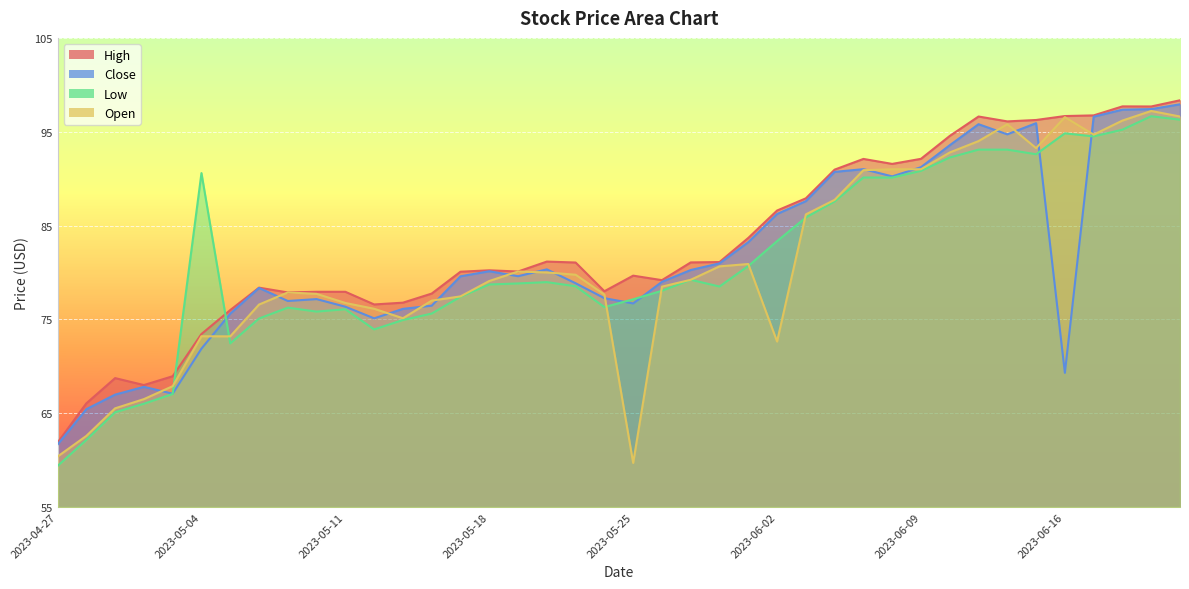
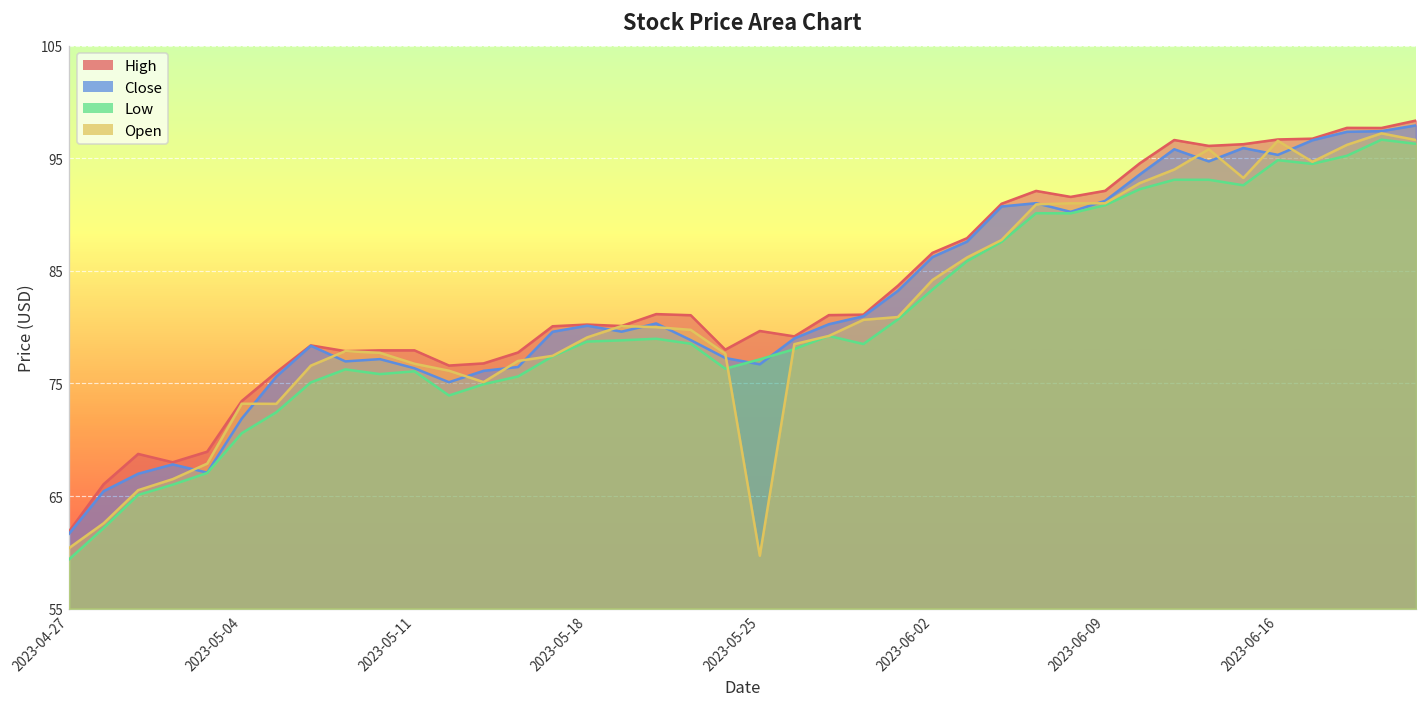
  {
    "High": {
      "2023-05-11": 78,
      "2023-05-25": 80,
      "2023-06-02": 87,
      "2023-06-09": 92
    },
    "Close": {
      "2023-05-04": 72,
      "2023-05-25": 77,
      "2023-06-02": 86,
-     "2023-06-16": 69
+     "2023-06-16": 95
    },
    "Low": {
      "2023-04-27": 59,
-     "2023-05-04": 91,
+     "2023-05-04": 71,
      "2023-05-18": 79,
      "2023-05-25": 77,
      "2023-06-02": 83,
      "2023-06-16": 95
    },
    "Open": {
      "2023-04-27": 60,
      "2023-05-11": 77,
      "2023-05-18": 79,
      "2023-05-25": 60,
-     "2023-06-02": 73
+     "2023-06-02": 84
    }
  }
